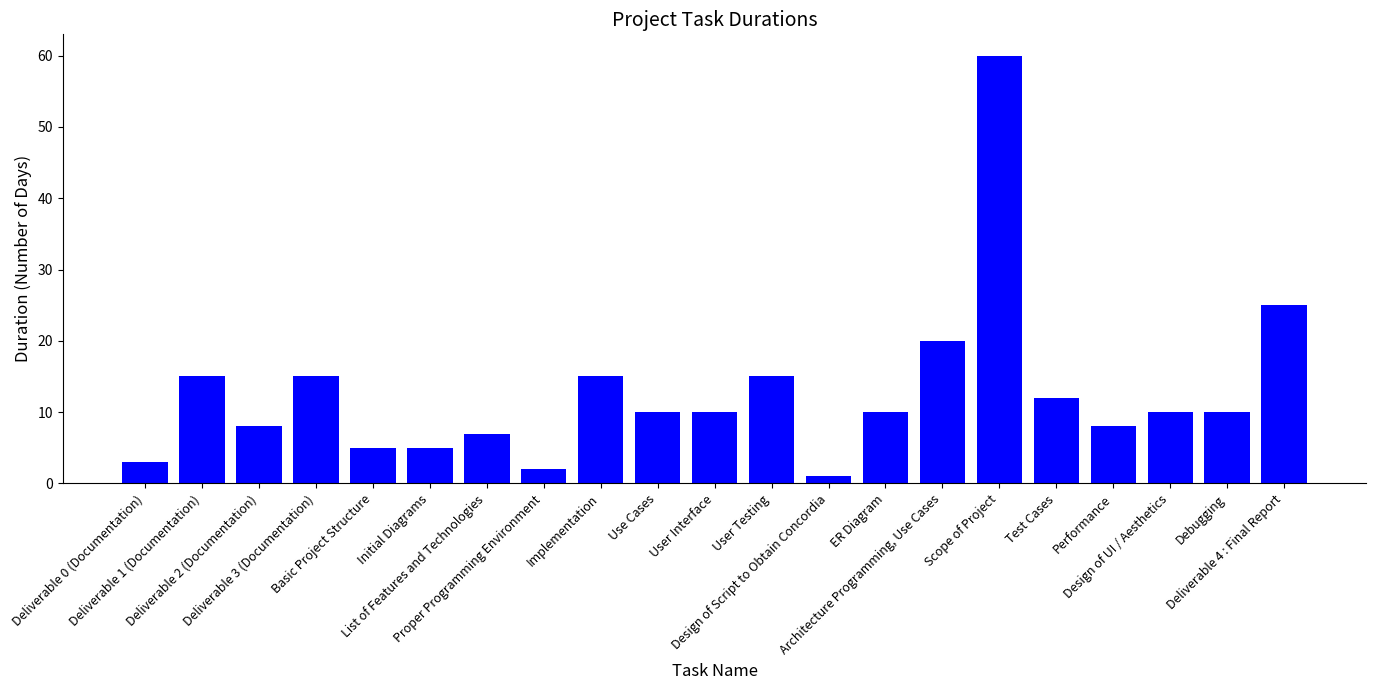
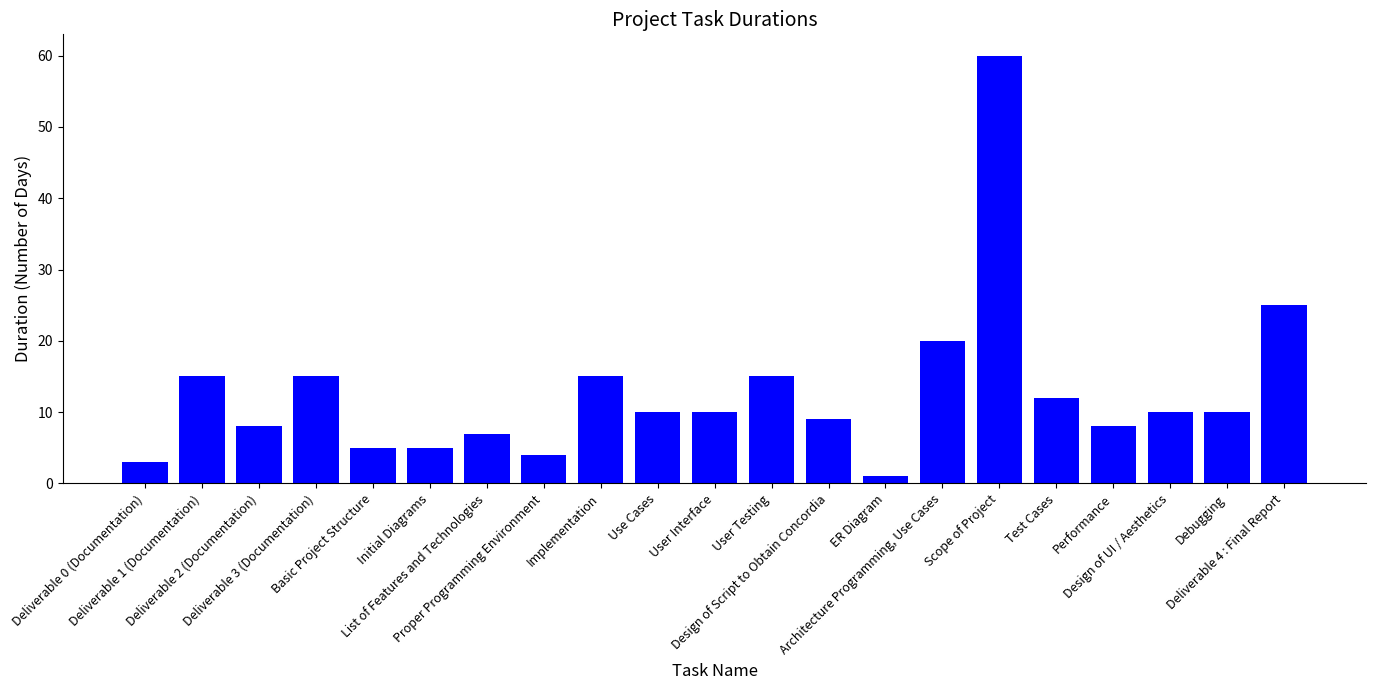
  {
    "Deliverable 0 (Documentation)": 3,
    "Deliverable 1 (Documentation)": 15,
    "Deliverable 2 (Documentation)": 8,
    "Deliverable 3 (Documentation)": 15,
    "Basic Project Structure": 5,
    "Initial Diagrams": 5,
    "List of Features and Technologies": 7,
-   "Proper Programming Environment": 2,
+   "Proper Programming Environment": 4,
    "Implementation": 15,
    "Use Cases": 10,
    "User Interface": 10,
    "User Testing": 15,
-   "Design of Script to Obtain Concordia": 1,
-   "ER Diagram": 10,
+   "Design of Script to Obtain Concordia": 9,
+   "ER Diagram": 1,
    "Architecture Programming, Use Cases": 20,
    "Scope of Project": 60,
    "Test Cases": 12,
    "Performance": 8,
    "Design of UI / Aesthetics": 10,
    "Debugging": 10,
    "Deliverable 4 : Final Report": 25
  }
